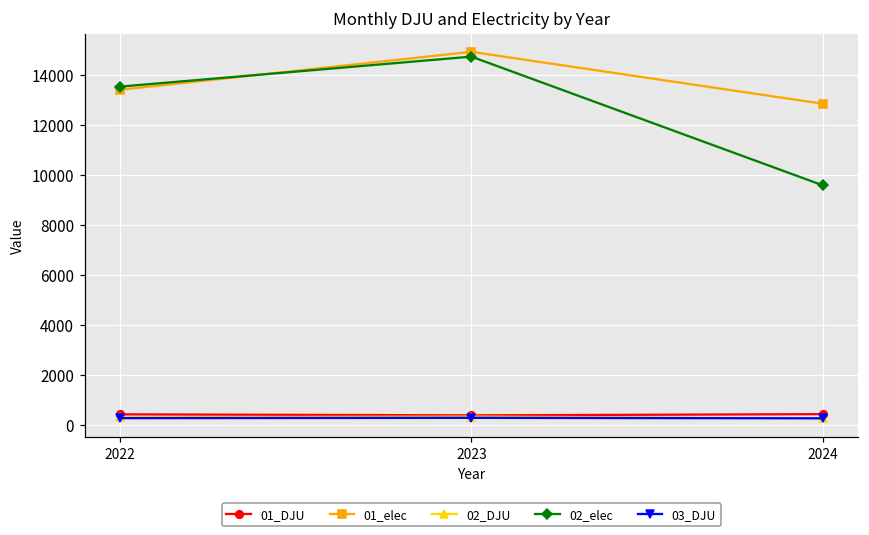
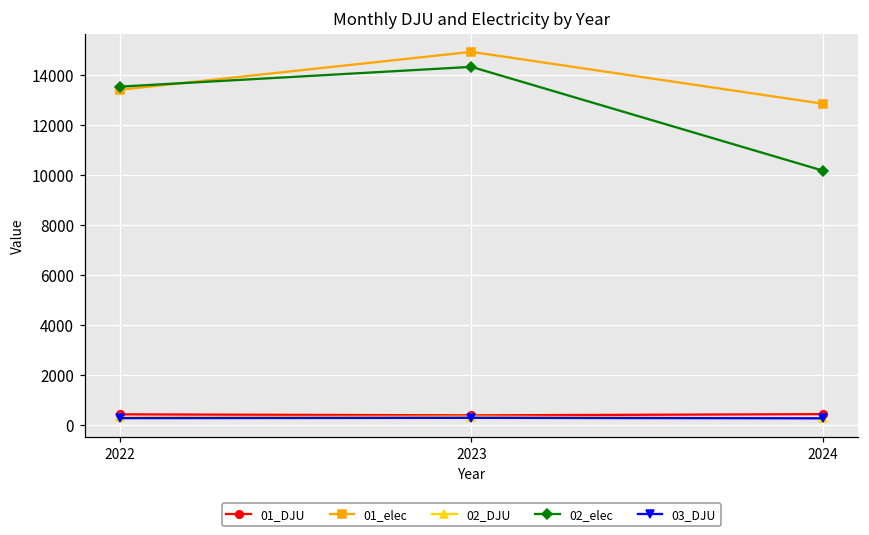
  {
    "01_DJU": {
      "2022": 400,
      "2024": 400
    },
    "02_elec": {
      "2022": 13500,
-     "2023": 14700,
-     "2024": 9600
+     "2023": 14300,
+     "2024": 10200
    }
  }
